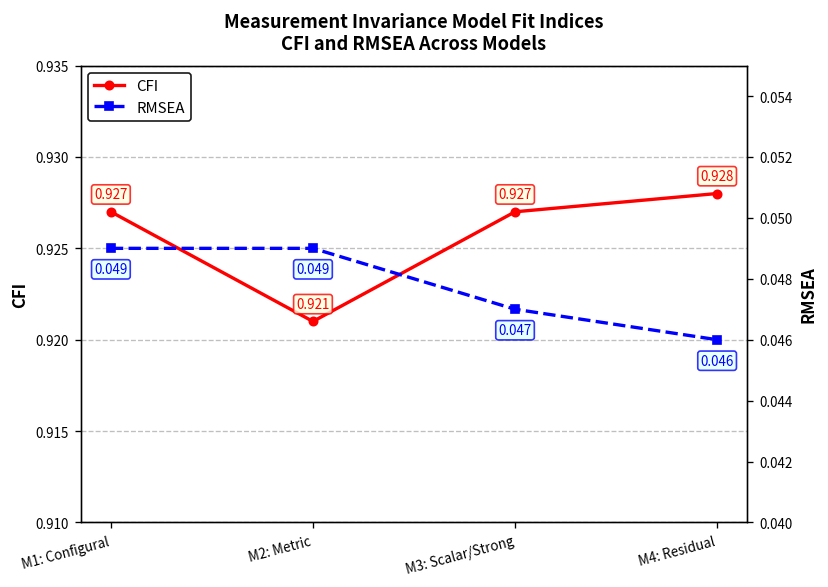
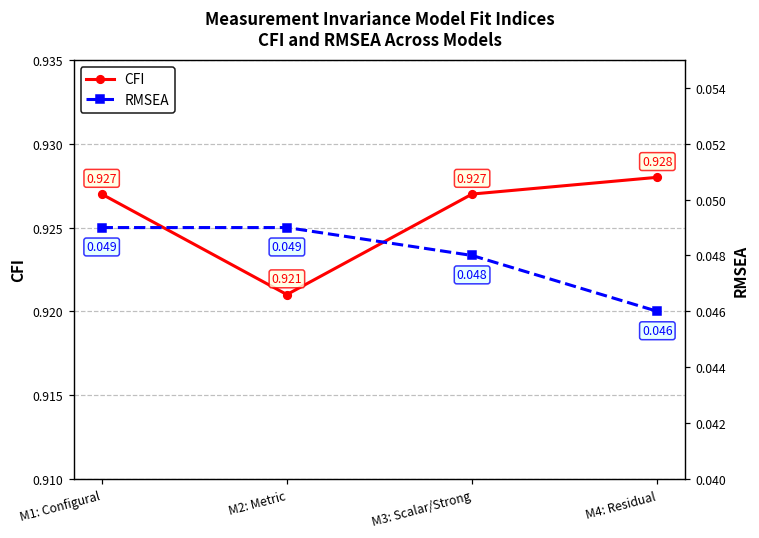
  {
    "RMSEA": {
-     "M3: Scalar/Strong": 0.047
+     "M3: Scalar/Strong": 0.048
    }
  }
